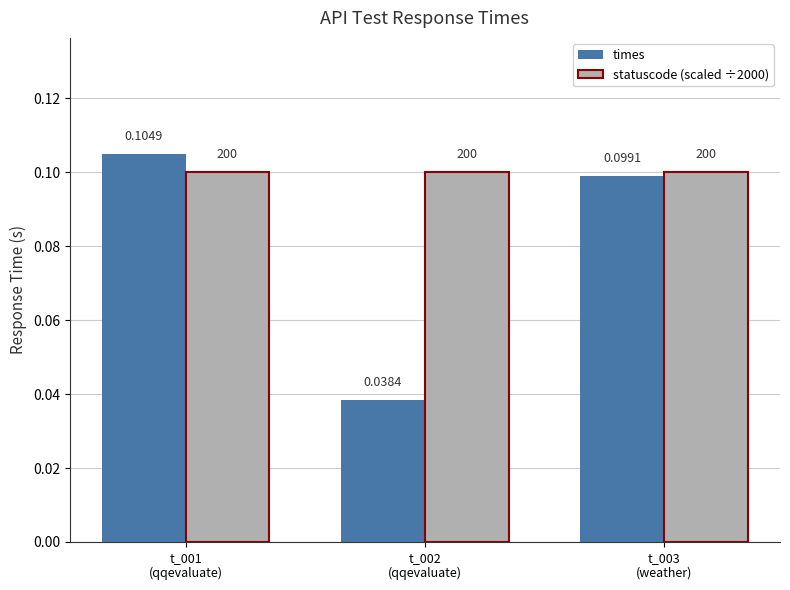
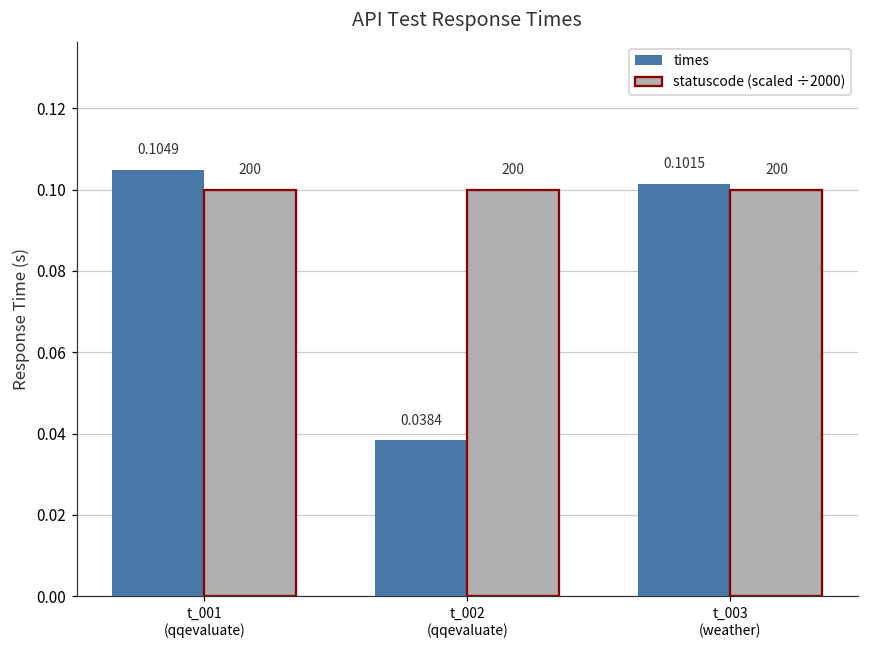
  {
    "times": {
      "t_001 (qqevaluate)": 0.1049,
      "t_002 (qqevaluate)": 0.0384,
-     "t_003 (weather)": 0.0991
+     "t_003 (weather)": 0.1015
    }
  }
